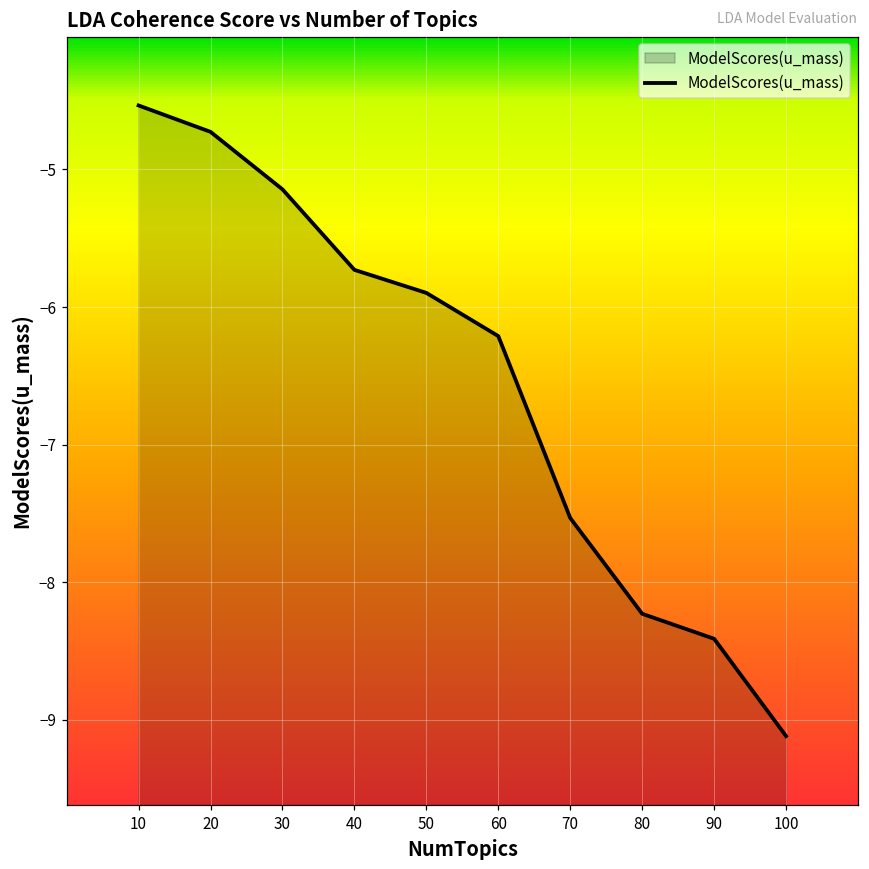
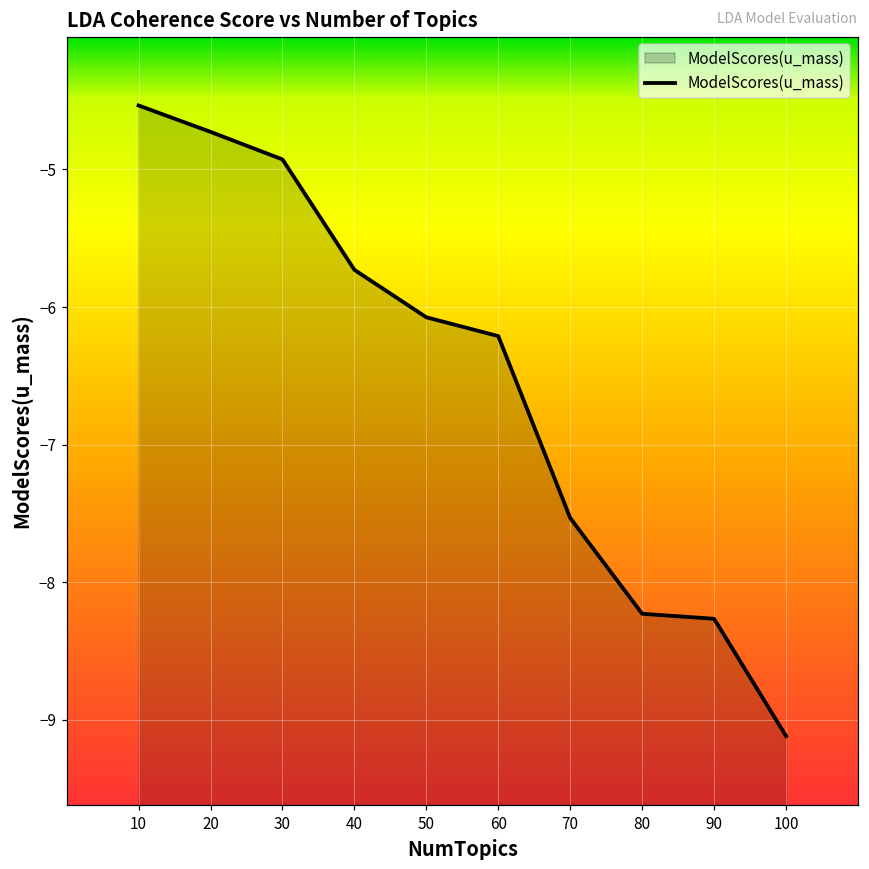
  {
    "10": -4.54,
    "20": -4.73,
-   "30": -5.14,
+   "30": -4.93,
    "40": -5.73,
-   "50": -5.90,
+   "50": -6.07,
    "60": -6.21,
    "70": -7.53,
    "80": -8.23,
-   "90": -8.41,
+   "90": -8.27,
    "100": -9.12
  }
